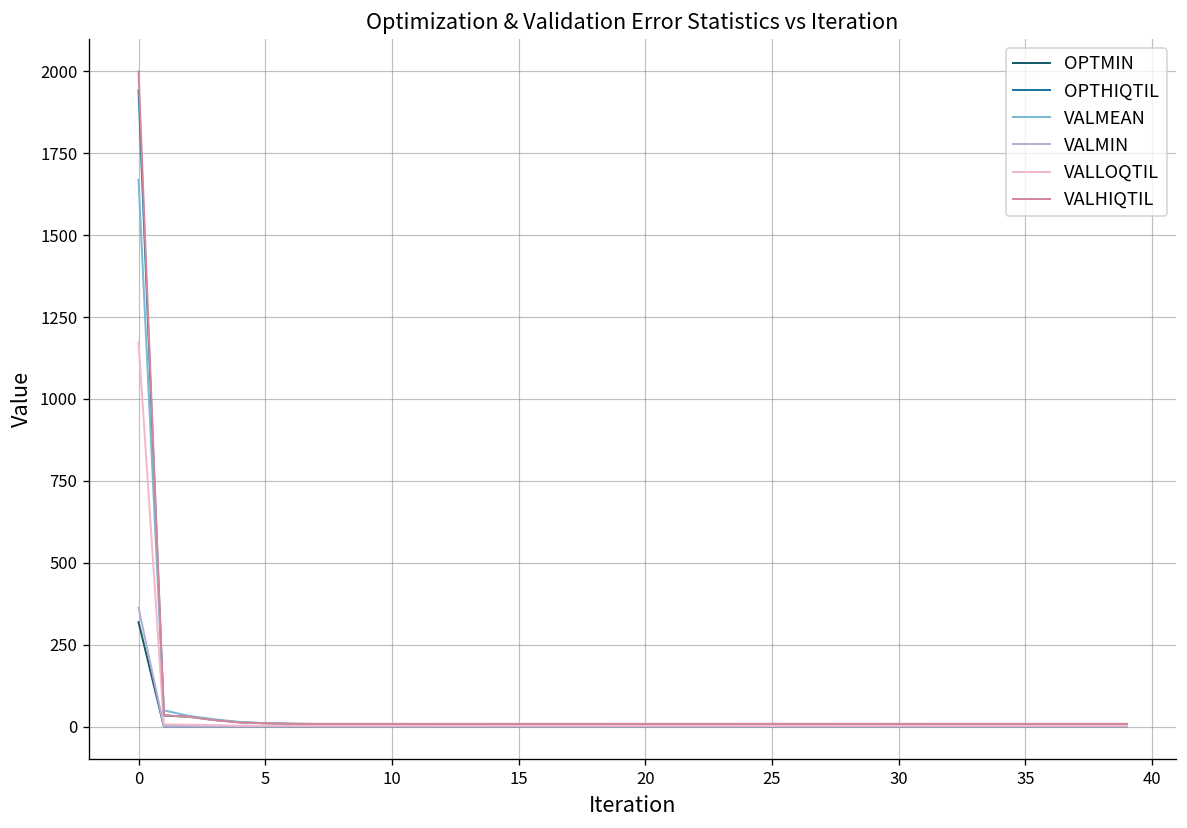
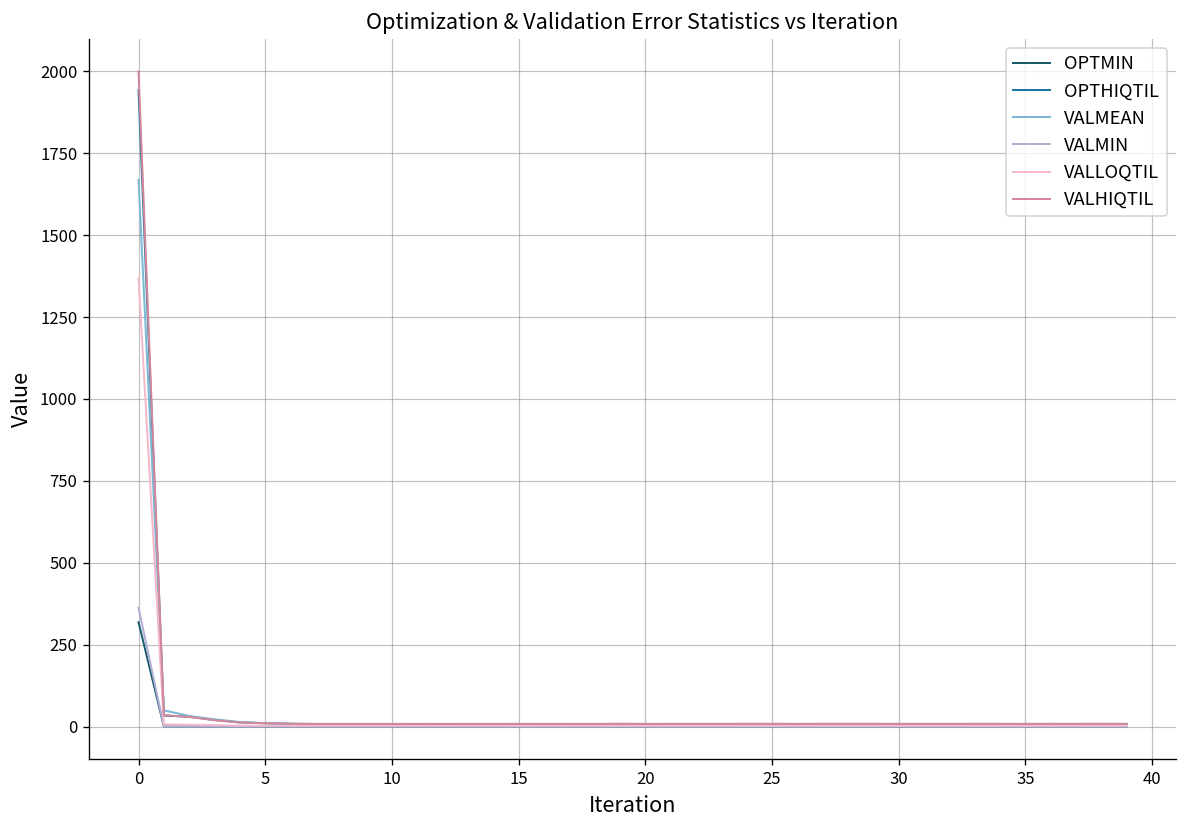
  {
    "VALLOQTIL": {
-     "0": 1170
+     "0": 1370
    },
    "VALHIQTIL": {
      "0": 2000
    }
  }
